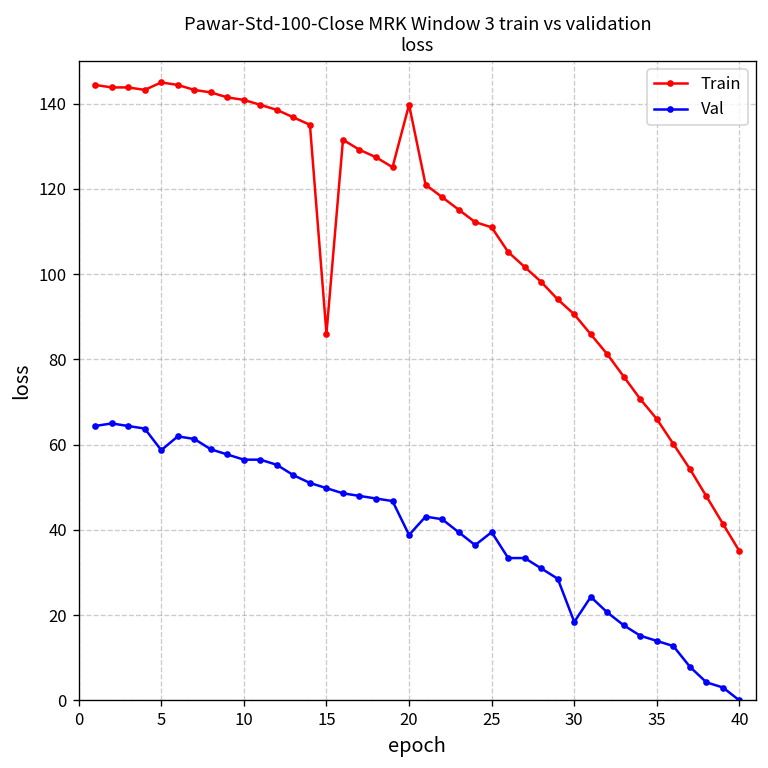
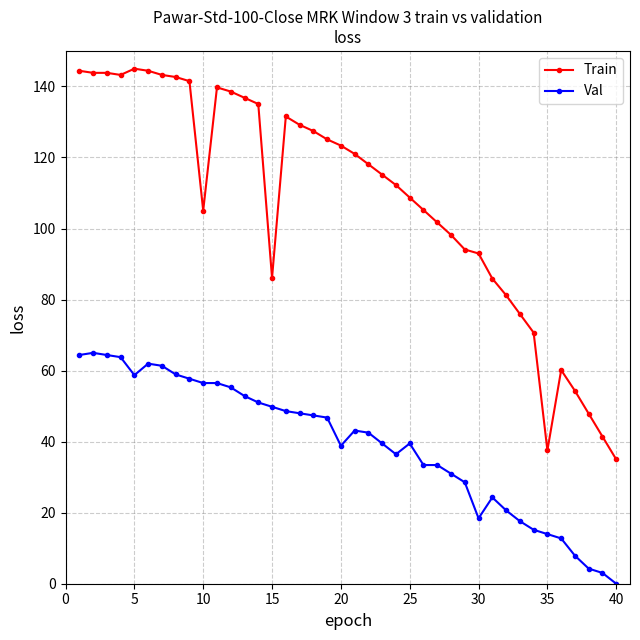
  {
    "Train": {
      "5": 145,
-     "10": 141,
+     "10": 105,
      "15": 86,
-     "20": 140,
-     "25": 111,
-     "30": 91,
-     "35": 66,
+     "20": 123,
+     "25": 109,
+     "30": 93,
+     "35": 38,
      "40": 35
    },
    "Val": {
      "5": 59,
      "10": 56,
      "15": 50,
      "20": 39,
      "25": 39,
      "30": 18,
      "35": 14,
      "40": 0
    }
  }
